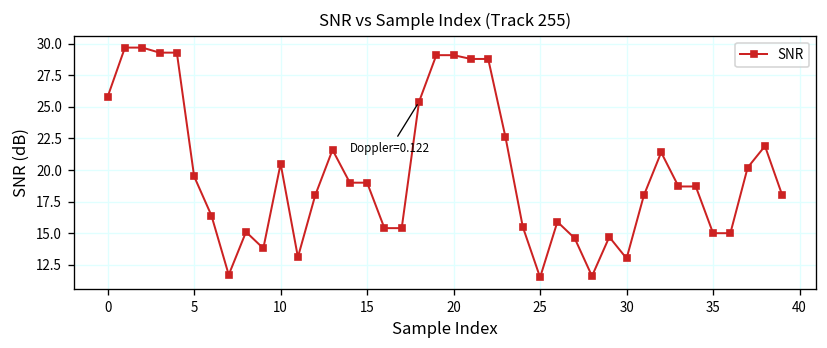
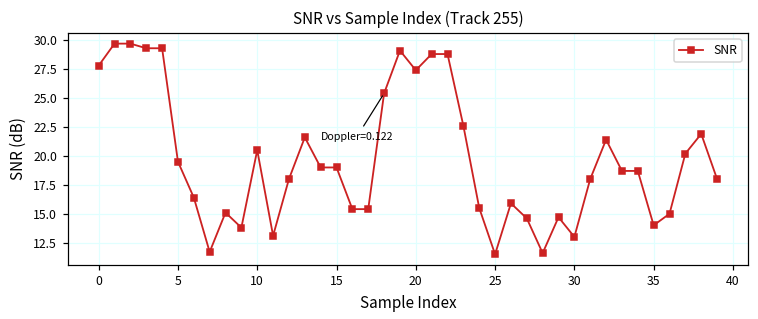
  {
-   "0": 25.8,
+   "0": 27.8,
    "5": 19.5,
    "10": 20.5,
    "15": 19.0,
-   "20": 29.1,
+   "20": 27.4,
    "25": 11.5,
    "30": 13.0,
-   "35": 15
+   "35": 14
  }
